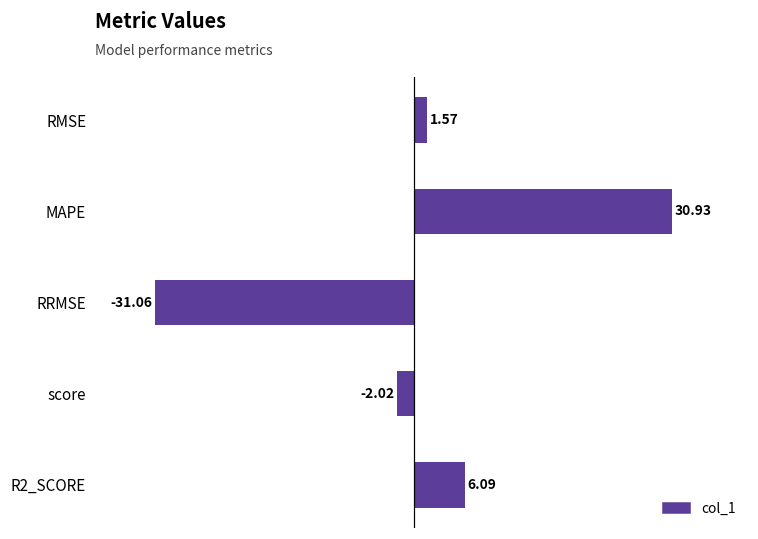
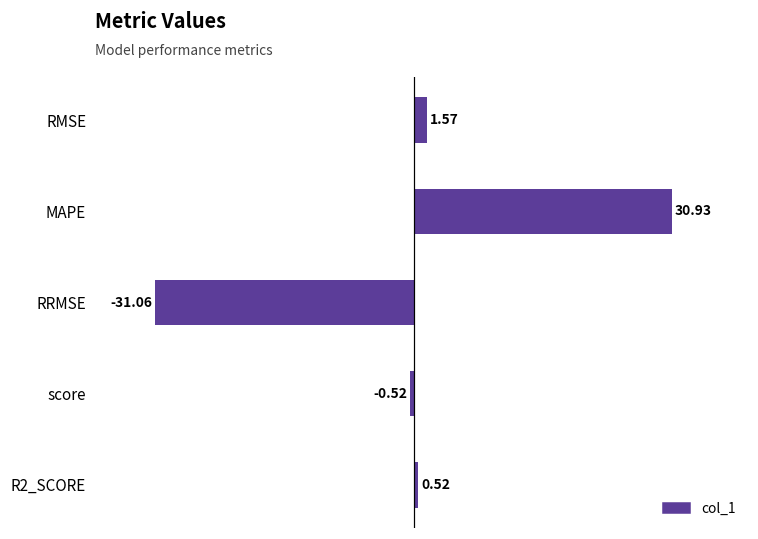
  {
    "RMSE": 1.57,
    "MAPE": 30.93,
    "RRMSE": -31.06,
-   "score": -2.02,
-   "R2_SCORE": 6.09
+   "score": -0.52,
+   "R2_SCORE": 0.52
  }
